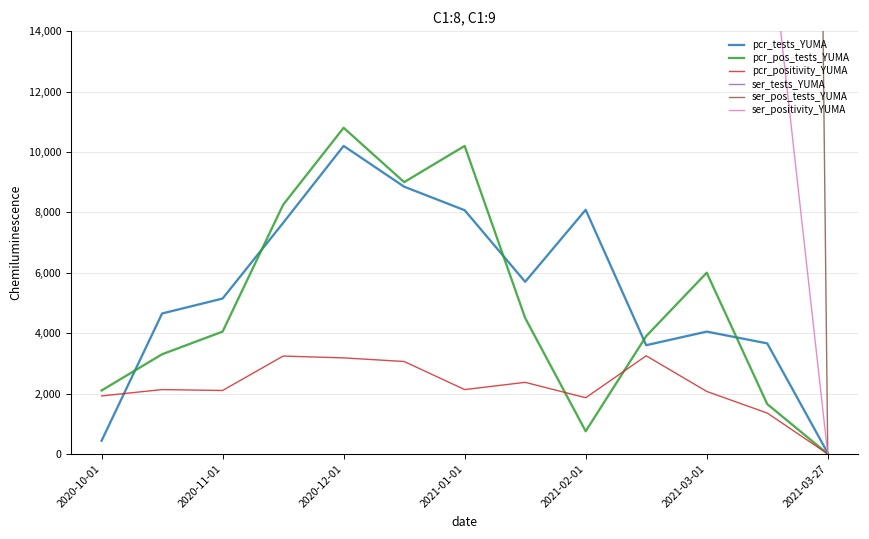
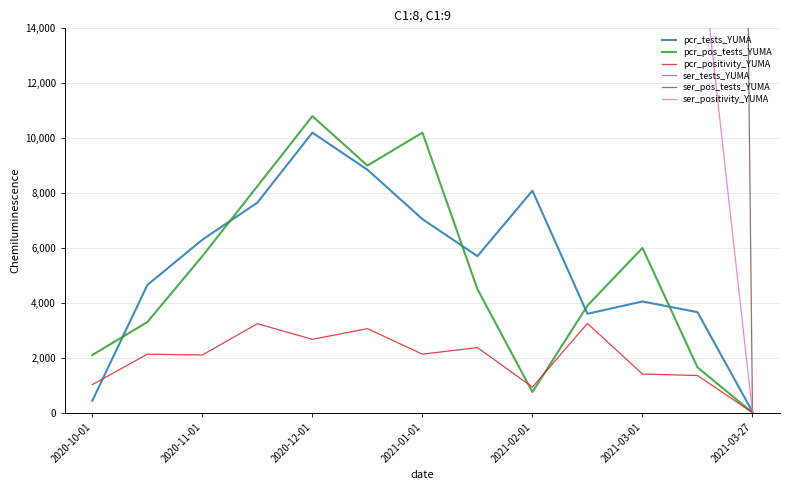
  {
    "pcr_tests_YUMA": {
      "2020-10-01": "400",
-     "2020-11-01": "5,100",
+     "2020-11-01": "6,300",
      "2020-12-01": "10,200",
-     "2021-01-01": "8,100",
+     "2021-01-01": "7,100",
      "2021-02-01": "8,100",
      "2021-03-01": "4,100"
    },
    "pcr_pos_tests_YUMA": {
      "2020-10-01": "2,100",
-     "2020-11-01": "4,100",
+     "2020-11-01": "5,700",
      "2020-12-01": "10,800",
      "2021-01-01": "10,200",
      "2021-02-01": "800",
      "2021-03-01": "6,000"
    },
    "pcr_positivity_YUMA": {
-     "2020-10-01": "1,900",
+     "2020-10-01": "1,000",
      "2020-11-01": "2,100",
-     "2020-12-01": "3,200",
+     "2020-12-01": "2,700",
      "2021-01-01": "2,100",
-     "2021-02-01": "1,900",
-     "2021-03-01": "2,100"
+     "2021-02-01": "900",
+     "2021-03-01": "1,400"
    }
  }
